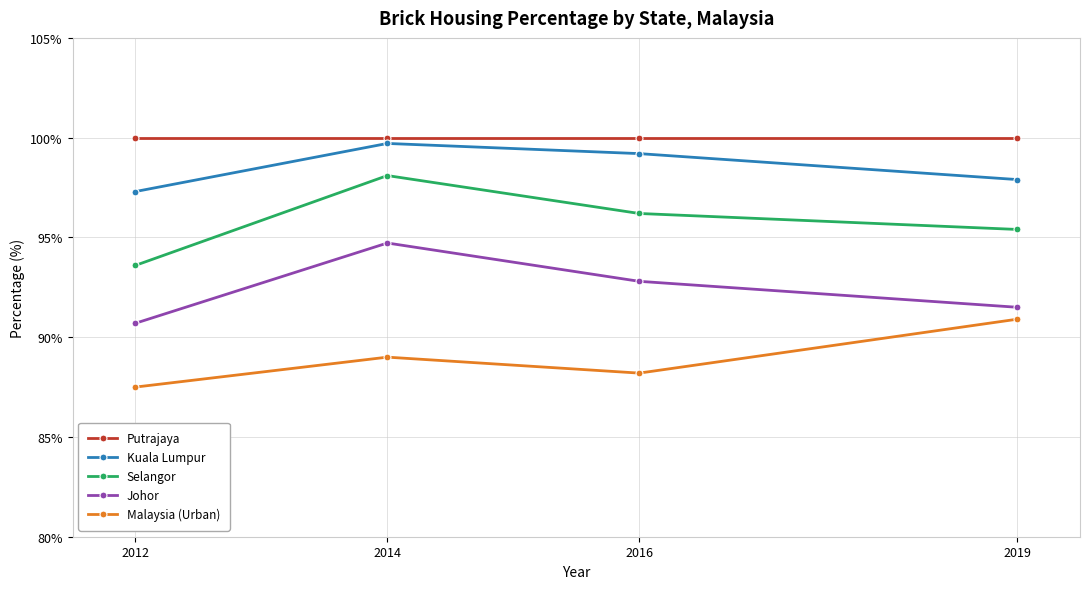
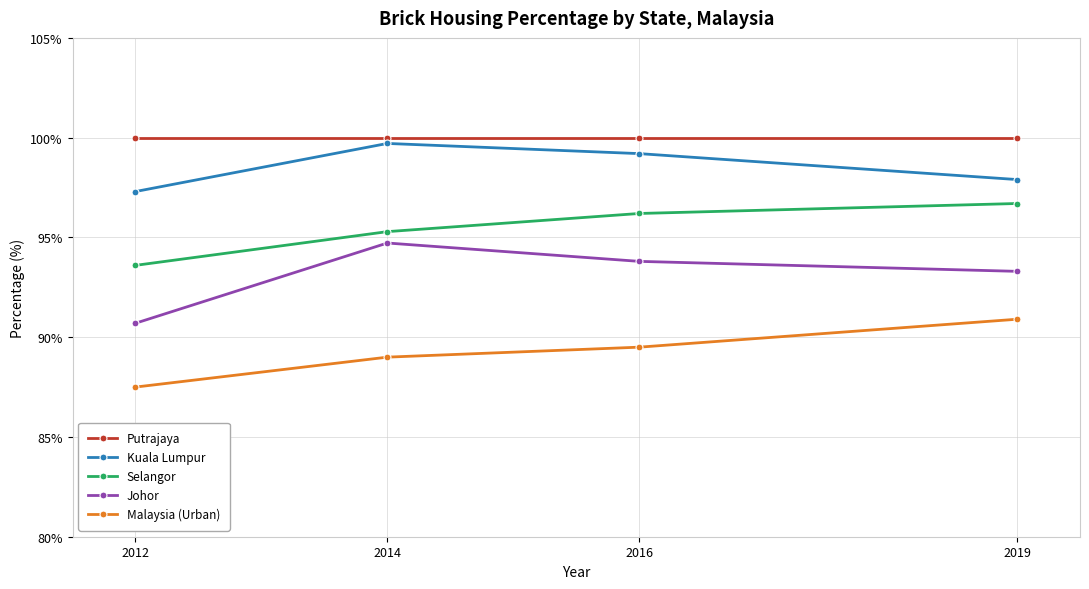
  {
    "Putrajaya": {
      "2012": "100.0%",
      "2014": "100.0%",
      "2016": "100.0%",
      "2019": "100.0%"
    },
    "Kuala Lumpur": {
      "2012": "97.3%",
      "2014": "99.7%",
      "2016": "99.2%",
      "2019": "97.9%"
    },
    "Selangor": {
      "2012": "93.6%",
-     "2014": "98.1%",
+     "2014": "95.3%",
      "2016": "96.2%",
-     "2019": "95.4%"
+     "2019": "96.7%"
    },
    "Johor": {
      "2012": "90.7%",
      "2014": "94.7%",
-     "2016": "92.8%",
-     "2019": "91.5%"
+     "2016": "93.8%",
+     "2019": "93.3%"
    },
    "Malaysia (Urban)": {
      "2012": "87.5%",
      "2014": "89.0%",
-     "2016": "88.2%",
+     "2016": "89.5%",
      "2019": "90.9%"
    }
  }
